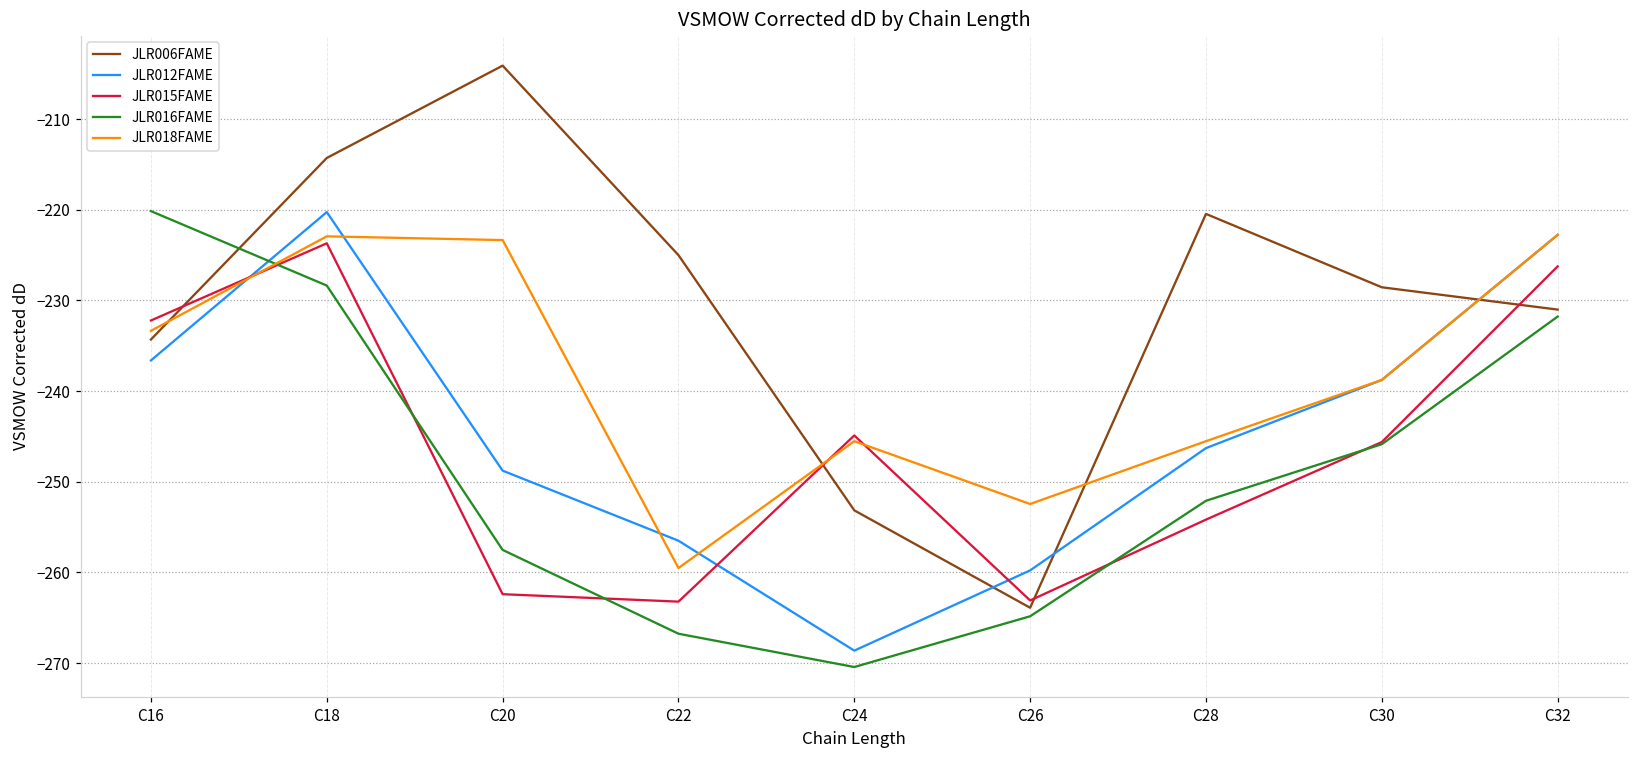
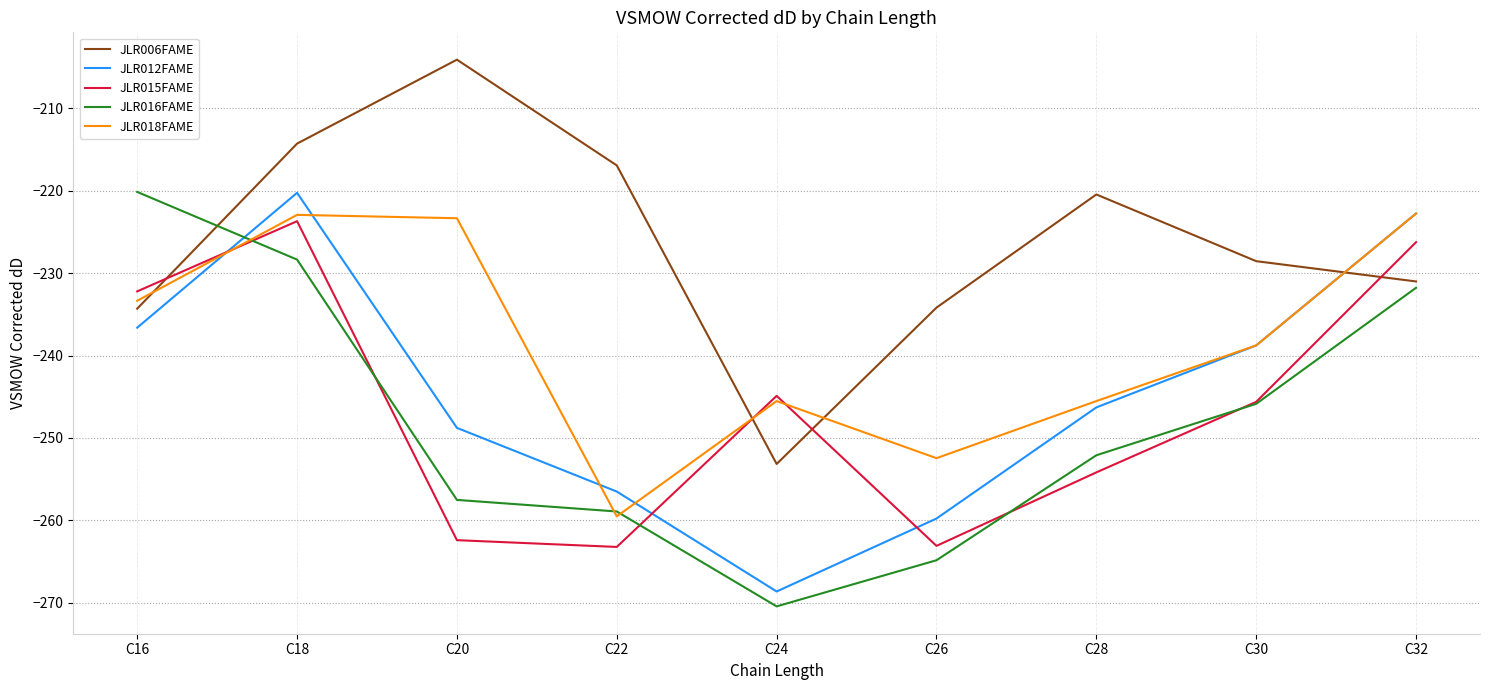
  {
    "JLR006FAME": {
      "C16": -234,
      "C18": -214,
      "C20": -204,
-     "C22": -225,
+     "C22": -217,
      "C24": -253,
-     "C26": -264,
+     "C26": -234,
      "C28": -220,
      "C30": -229,
      "C32": -231
    },
    "JLR012FAME": {
      "C16": -237,
      "C18": -220,
      "C20": -249,
      "C22": -257,
      "C24": -269,
      "C26": -260,
      "C28": -246
    },
    "JLR015FAME": {
      "C16": -232,
      "C18": -224,
      "C20": -262,
      "C22": -263,
      "C24": -245,
      "C26": -263,
      "C28": -254,
      "C32": -226
    },
    "JLR016FAME": {
      "C16": -220,
      "C18": -228,
      "C20": -258,
-     "C22": -267,
+     "C22": -259,
      "C24": -270,
      "C26": -265,
      "C28": -252,
      "C32": -232
    },
    "JLR018FAME": {
      "C16": -233,
      "C18": -223,
      "C20": -223,
      "C22": -260,
      "C24": -246,
      "C26": -252,
      "C28": -246
    }
  }
